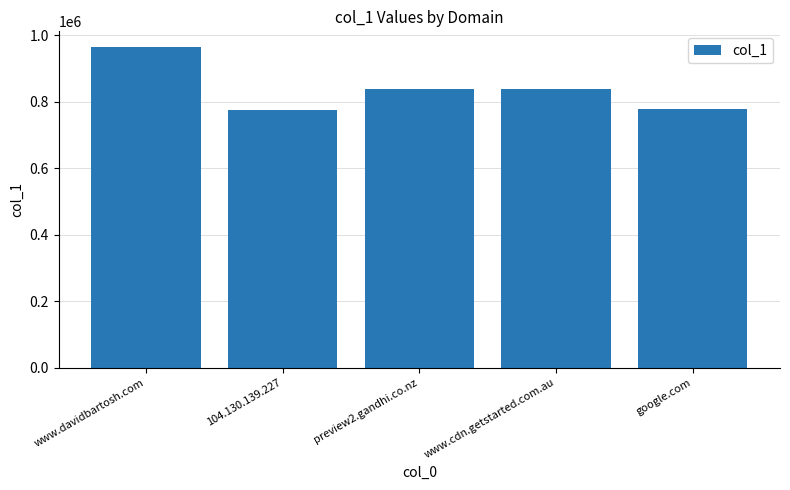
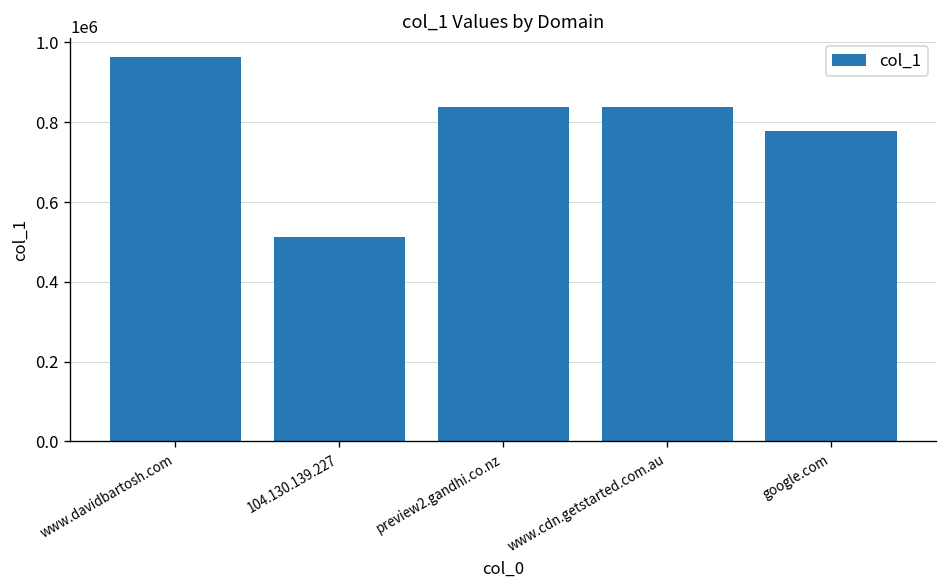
  {
    "www.davidbartosh.com": 960000,
-   "104.130.139.227": 780000,
+   "104.130.139.227": 510000,
    "preview2.gandhi.co.nz": 840000,
    "www.cdn.getstarted.com.au": 840000,
    "google.com": 780000
  }
